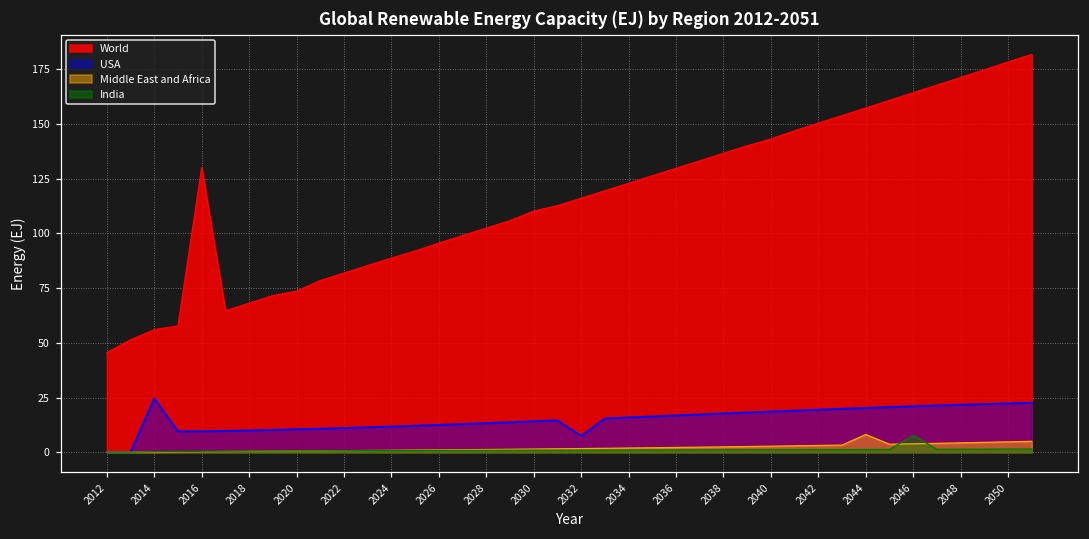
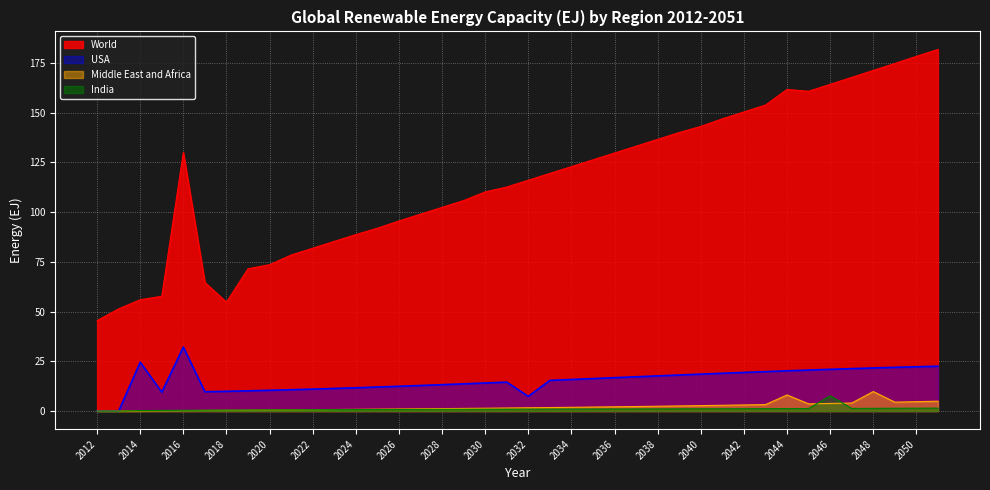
  {
    "World": {
      "2012": 45,
      "2014": 56,
      "2016": 130,
-     "2018": 68,
+     "2018": 55,
      "2020": 74,
      "2022": 82,
      "2024": 89,
      "2026": 96,
      "2028": 102,
      "2030": 110,
      "2032": 116,
      "2034": 123,
      "2036": 130,
      "2038": 137,
      "2040": 143,
      "2042": 150,
-     "2044": 157,
+     "2044": 162,
      "2046": 164,
      "2048": 171,
      "2050": 178
    },
    "USA": {
      "2014": 25,
-     "2016": 10,
+     "2016": 32,
      "2018": 10,
      "2020": 10,
      "2022": 11,
      "2024": 12,
      "2026": 12,
      "2028": 13,
      "2030": 14,
      "2032": 7,
      "2034": 16,
      "2036": 17,
      "2038": 18,
      "2040": 19,
      "2042": 19,
      "2044": 20,
      "2046": 21,
      "2048": 22,
      "2050": 22
    },
    "Middle East and Africa": {
      "2038": 2,
      "2040": 3,
      "2042": 3,
      "2044": 8,
      "2046": 4,
-     "2048": 4,
+     "2048": 10,
      "2050": 5
    },
    "India": {
      "2038": 1,
      "2040": 1,
      "2042": 1,
      "2044": 1,
      "2046": 8,
      "2048": 1,
      "2050": 1
    }
  }
